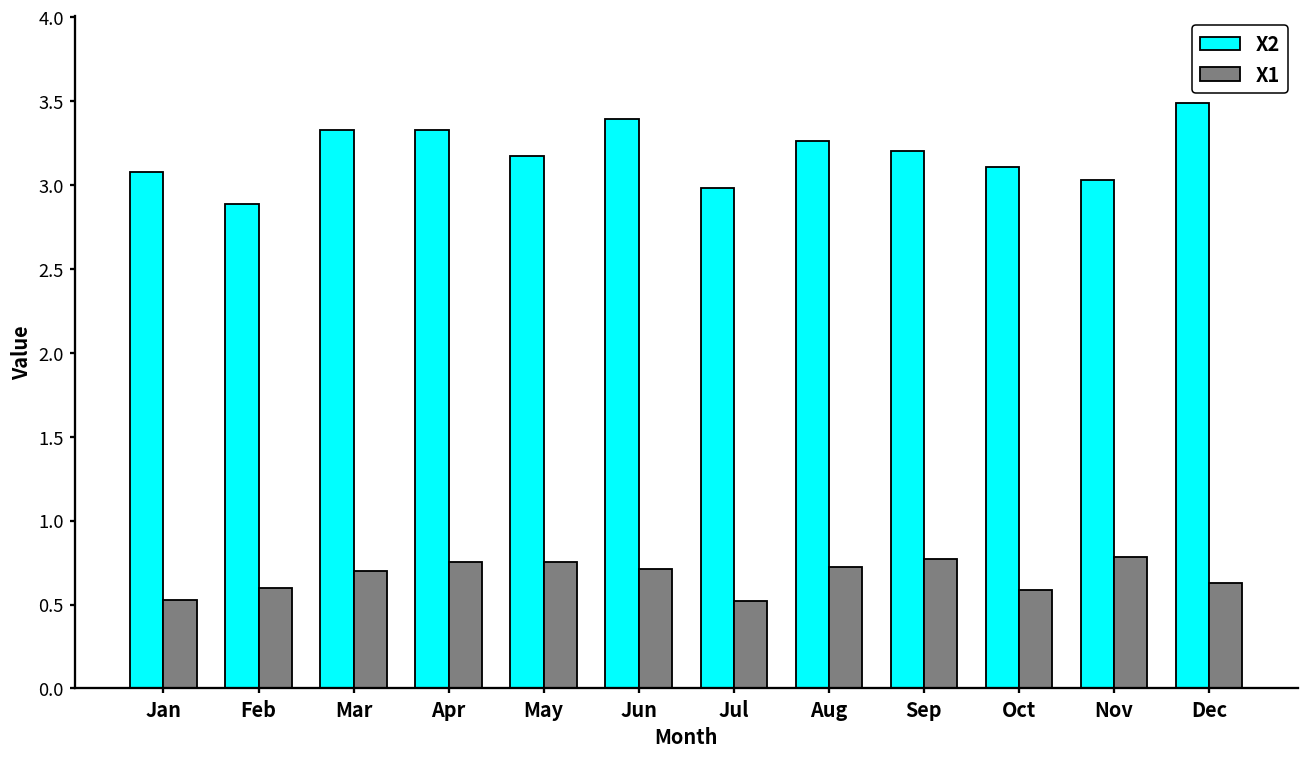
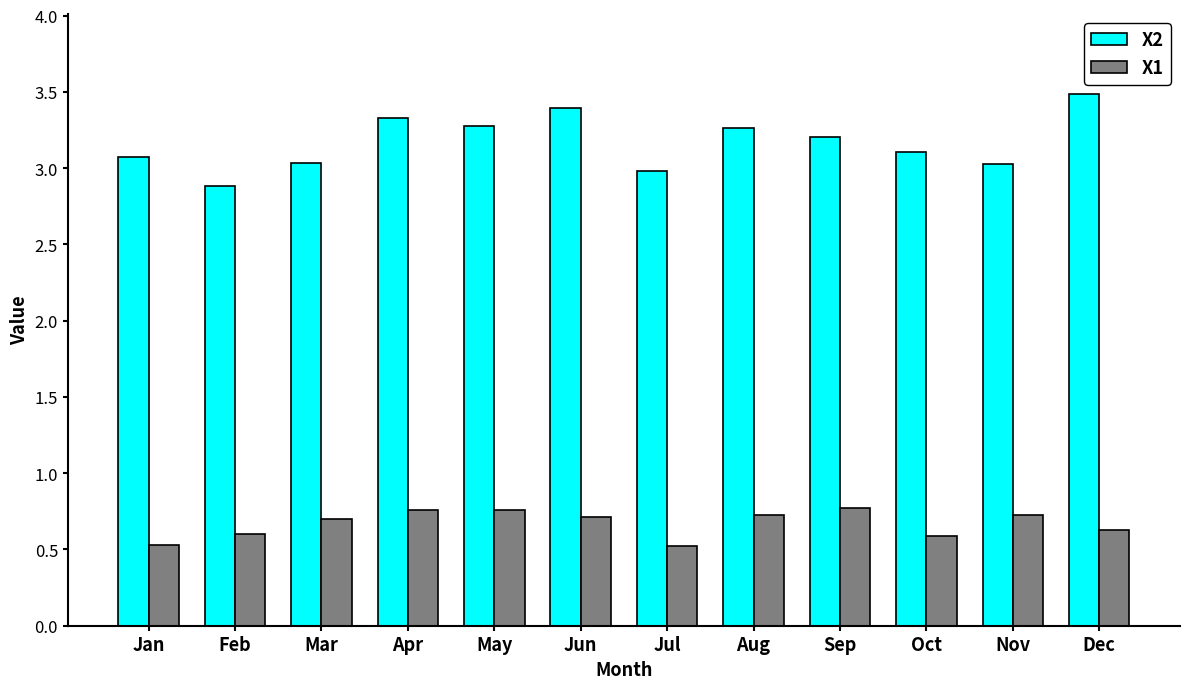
  {
    "X2": {
      "Jan": 3.08,
      "Feb": 2.89,
-     "Mar": 3.33,
+     "Mar": 3.04,
      "Apr": 3.33,
-     "May": 3.17,
+     "May": 3.27,
      "Jun": 3.39,
      "Jul": 2.98,
      "Aug": 3.27,
      "Sep": 3.20,
      "Oct": 3.11,
      "Nov": 3.03,
      "Dec": 3.49
    },
    "X1": {
      "Jan": 0.53,
      "Feb": 0.60,
      "Mar": 0.70,
      "Apr": 0.76,
      "May": 0.76,
      "Jun": 0.71,
      "Jul": 0.52,
      "Aug": 0.72,
      "Sep": 0.77,
      "Oct": 0.59,
-     "Nov": 0.78,
+     "Nov": 0.72,
      "Dec": 0.63
    }
  }
